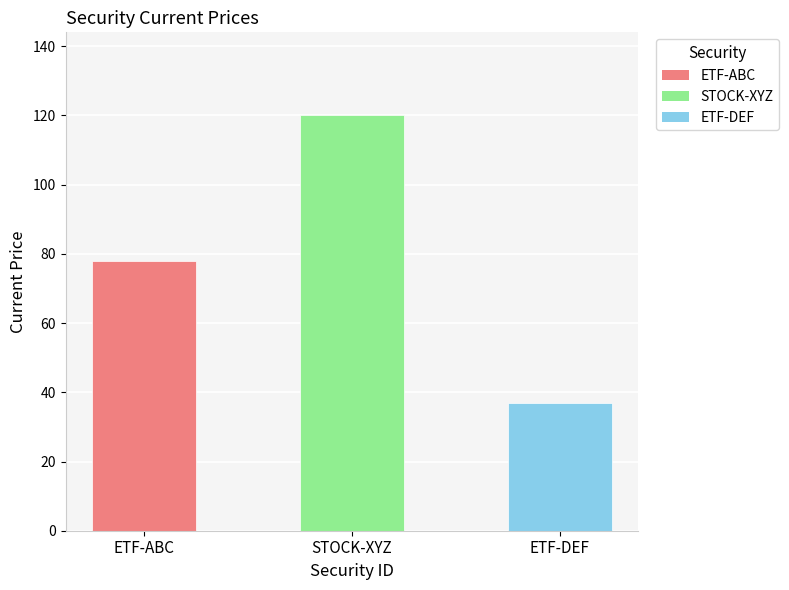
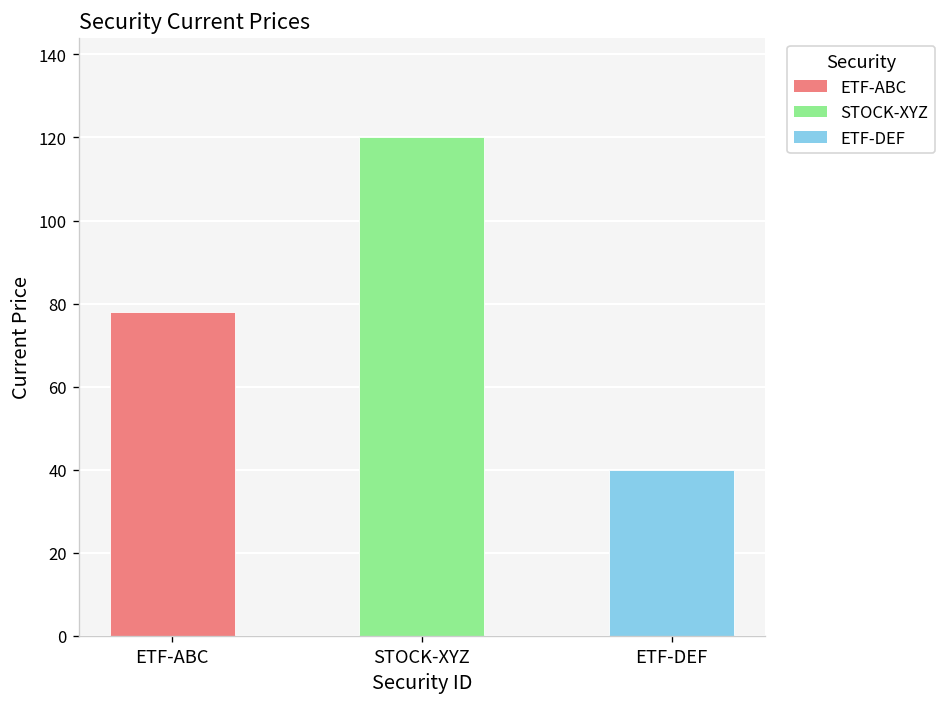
  {
    "ETF-ABC": 78,
    "STOCK-XYZ": 120,
-   "ETF-DEF": 37
+   "ETF-DEF": 40
  }
